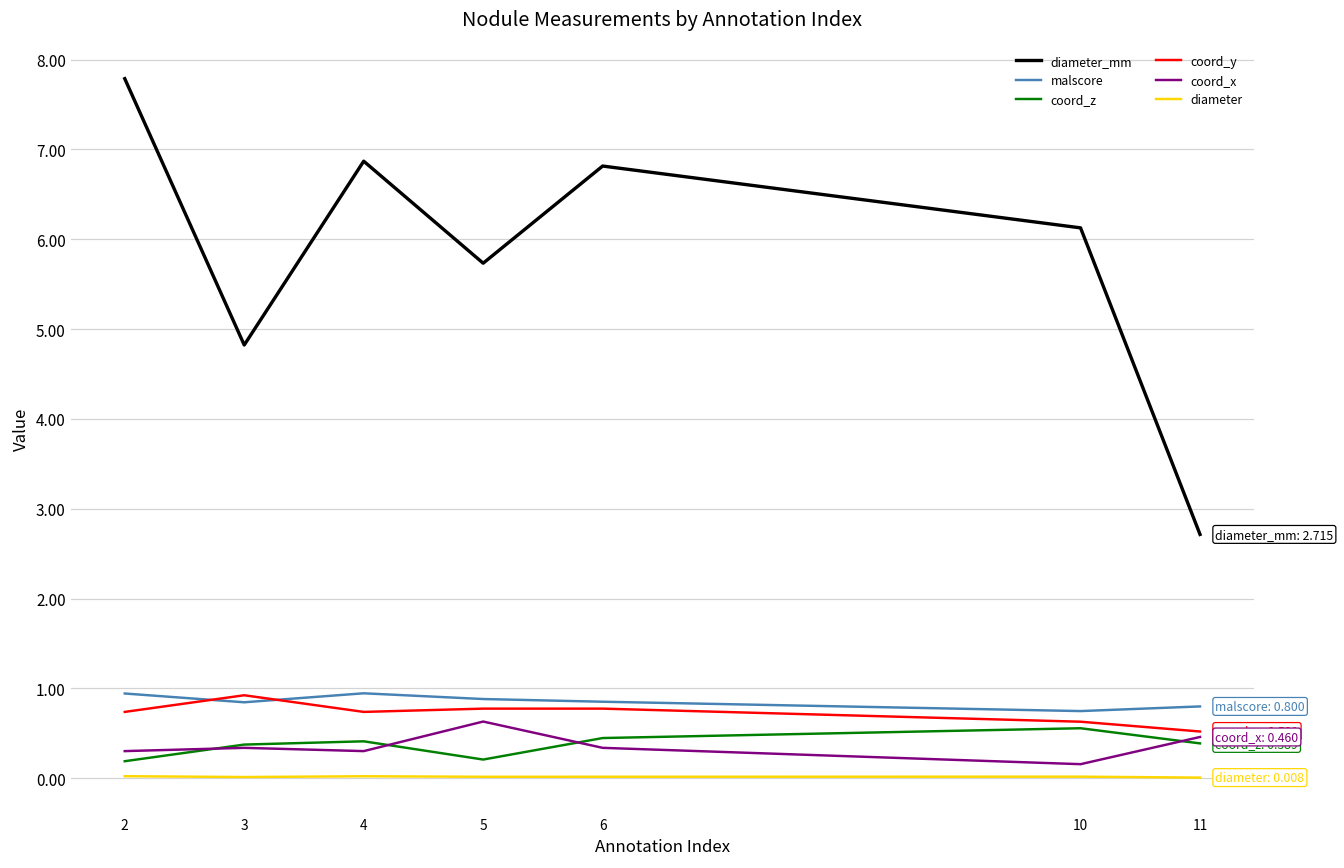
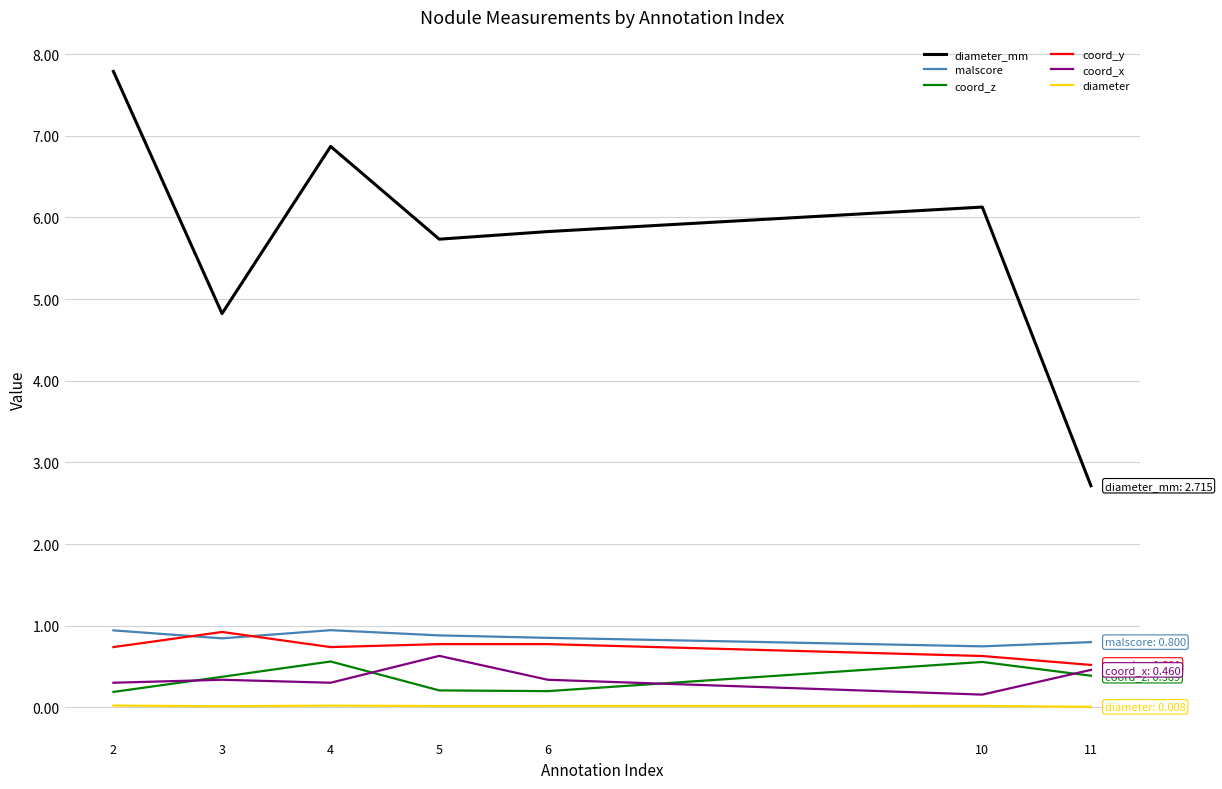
  {
    "diameter_mm": {
      "2": 7.8,
      "3": 4.8,
      "4": 6.9,
      "5": 5.7,
-     "6": 6.8,
+     "6": 5.8,
      "10": 6.1
    },
    "malscore": {
      "2": 0.9,
      "3": 0.8,
      "4": 0.9,
      "5": 0.9,
      "6": 0.9,
      "10": 0.7
    },
    "coord_z": {
      "2": 0.2,
      "3": 0.4,
-     "4": 0.4,
+     "4": 0.6,
      "5": 0.2,
-     "6": 0.4,
+     "6": 0.2,
      "10": 0.6
    },
    "coord_y": {
      "2": 0.7,
      "3": 0.9,
      "4": 0.7,
      "5": 0.8,
      "6": 0.8,
      "10": 0.6
    },
    "coord_x": {
      "2": 0.3,
      "3": 0.3,
      "4": 0.3,
      "5": 0.6,
      "6": 0.3,
      "10": 0.2
    },
    "diameter": {
      "2": 0.0,
      "3": 0.0,
      "4": 0.0,
      "5": 0.0,
      "6": 0.0,
      "10": 0.0
    }
  }
